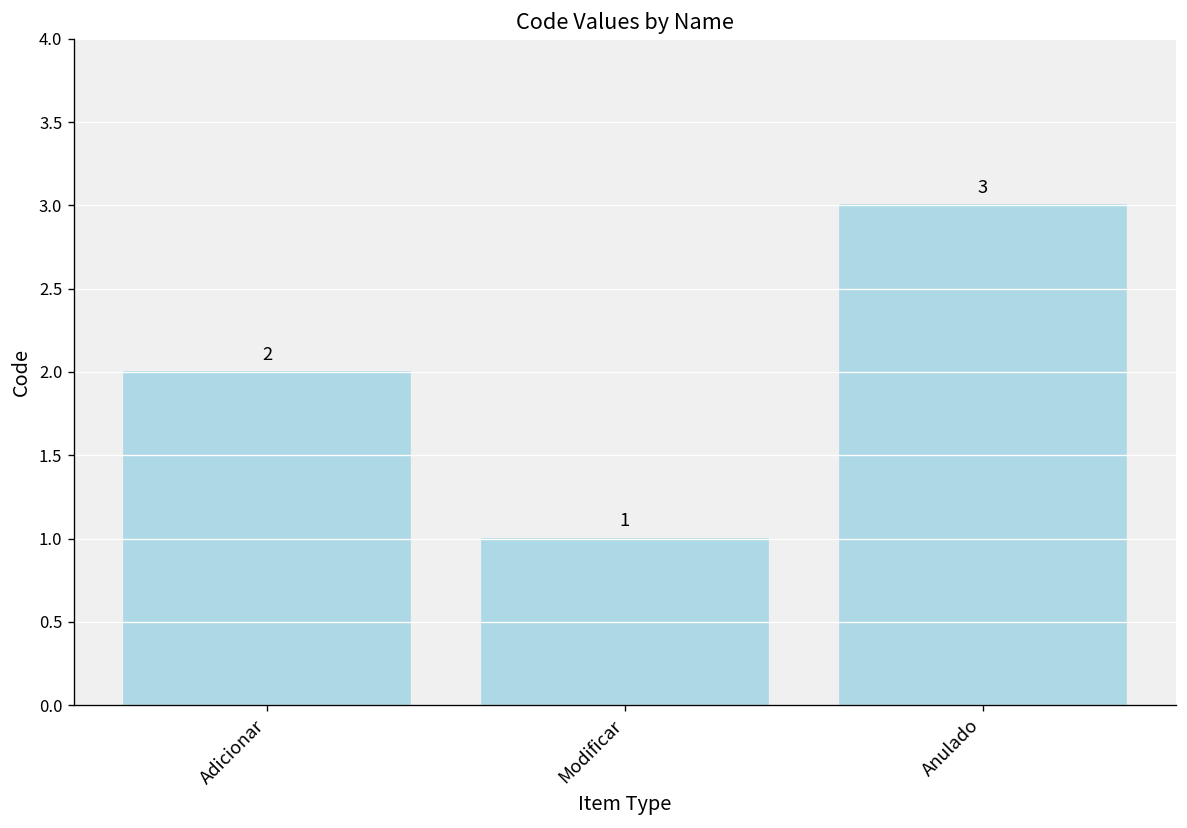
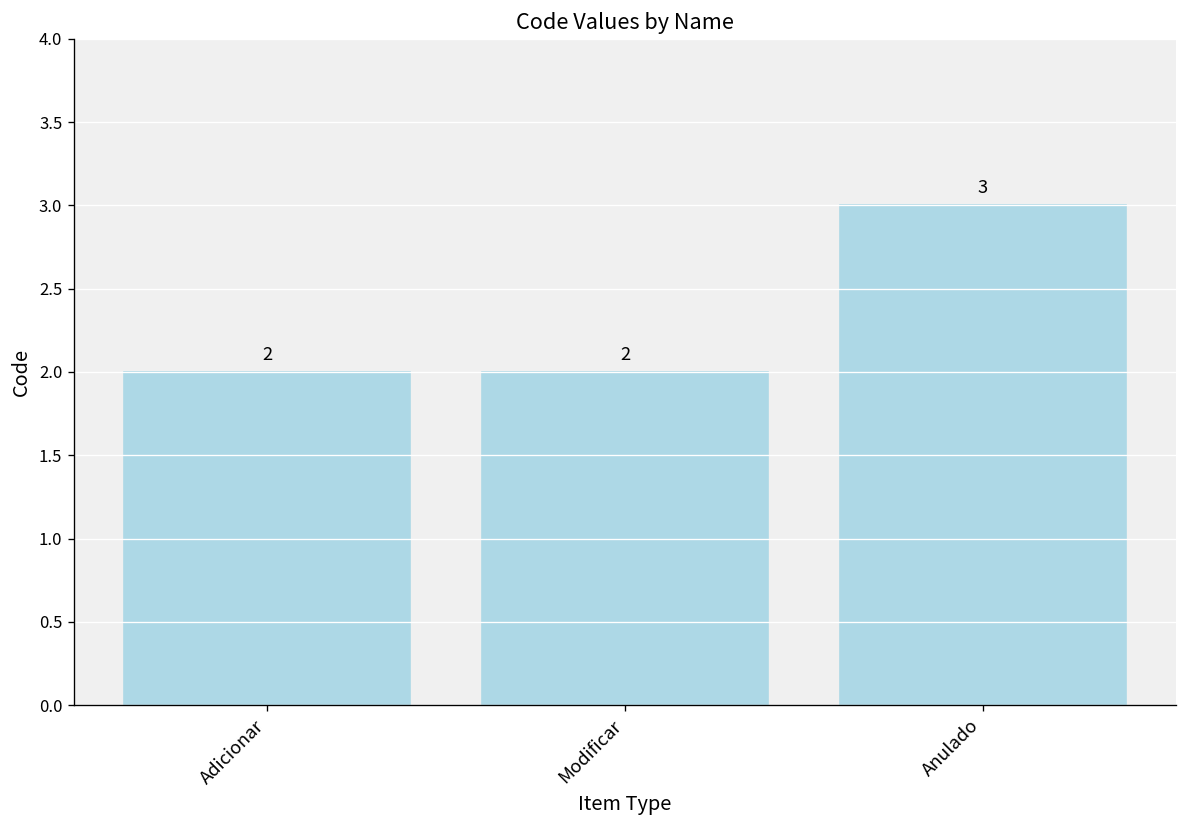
  {
    "Adicionar": 2,
-   "Modificar": 1,
+   "Modificar": 2,
    "Anulado": 3
  }
